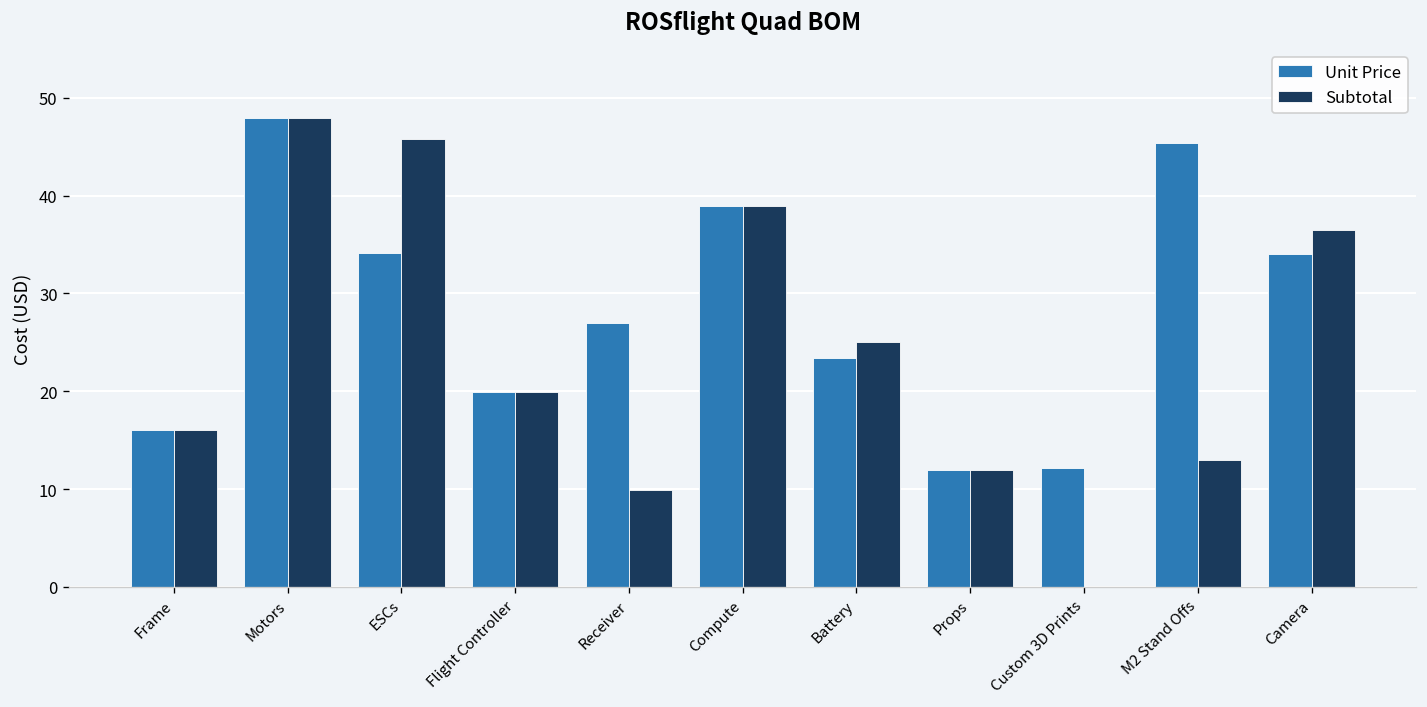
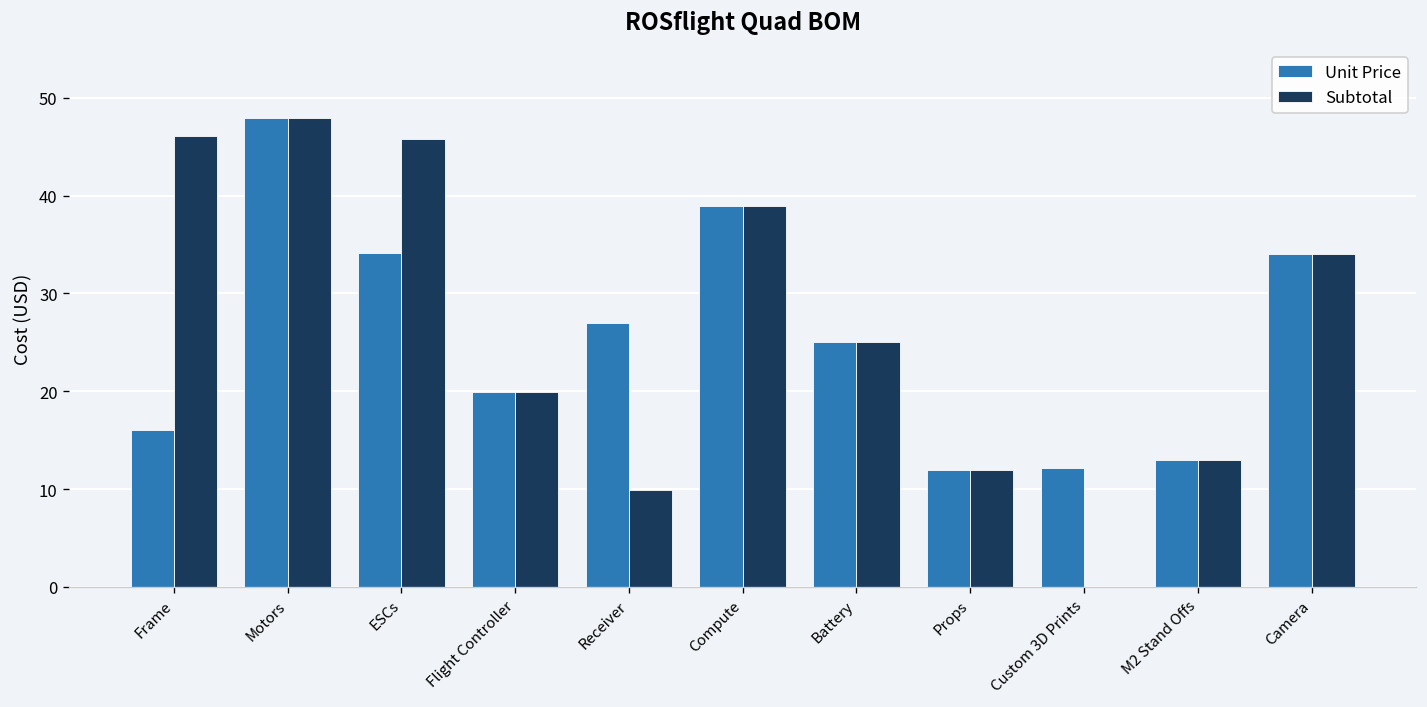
  {
    "Unit Price": {
      "Frame": 16,
      "Motors": 48,
      "ESCs": 34,
      "Flight Controller": 20,
      "Receiver": 27,
      "Compute": 39,
-     "Battery": 23,
+     "Battery": 25,
      "Props": 12,
      "Custom 3D Prints": 12,
-     "M2 Stand Offs": 45,
+     "M2 Stand Offs": 13,
      "Camera": 34
    },
    "Subtotal": {
-     "Frame": 16,
+     "Frame": 46,
      "Motors": 48,
      "ESCs": 46,
      "Flight Controller": 20,
      "Receiver": 10,
      "Compute": 39,
      "Battery": 25,
      "Props": 12,
      "Custom 3D Prints": 0,
      "M2 Stand Offs": 13,
-     "Camera": 36
+     "Camera": 34
    }
  }
